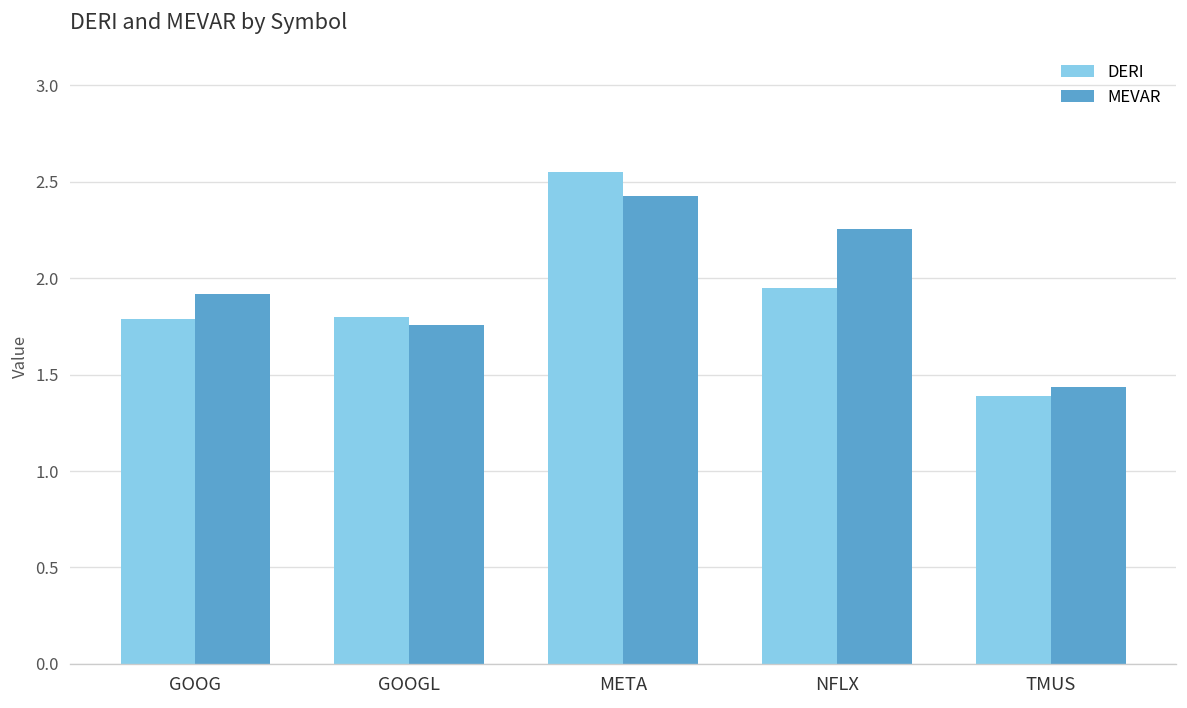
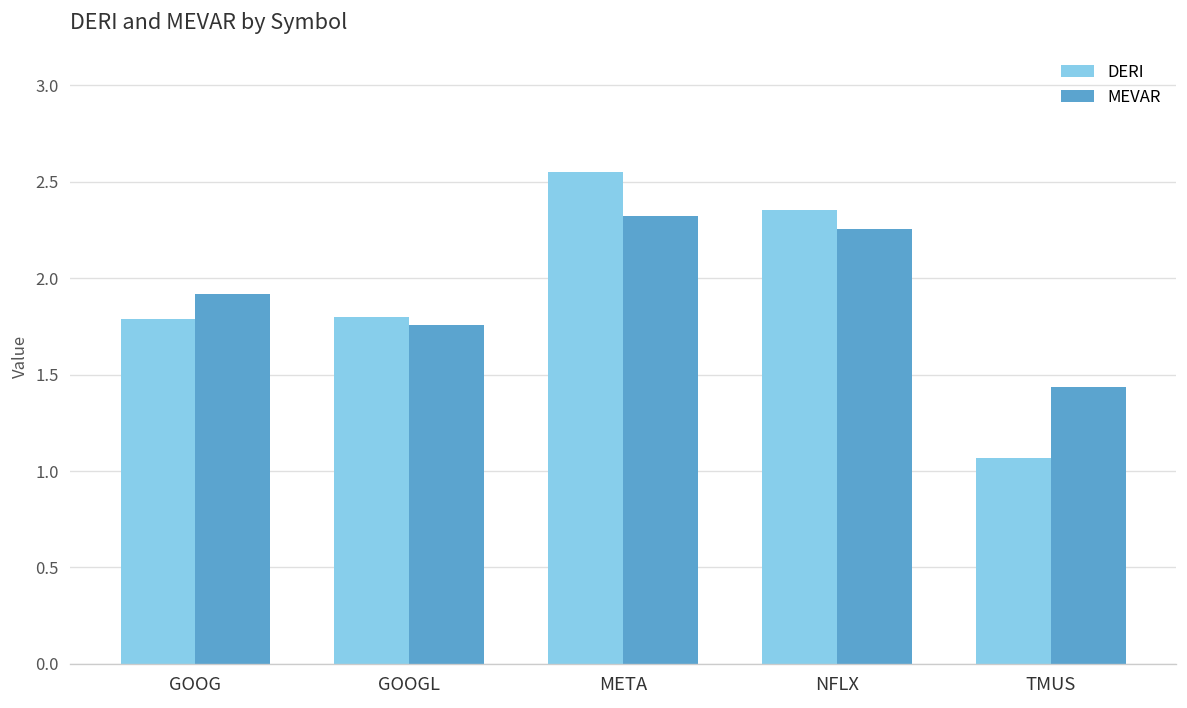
  {
    "DERI": {
      "GOOG": 1.79,
      "GOOGL": 1.80,
      "META": 2.55,
-     "NFLX": 1.95,
-     "TMUS": 1.39
+     "NFLX": 2.35,
+     "TMUS": 1.07
    },
    "MEVAR": {
      "GOOG": 1.92,
      "GOOGL": 1.76,
-     "META": 2.42,
+     "META": 2.32,
      "NFLX": 2.25,
      "TMUS": 1.43
    }
  }
